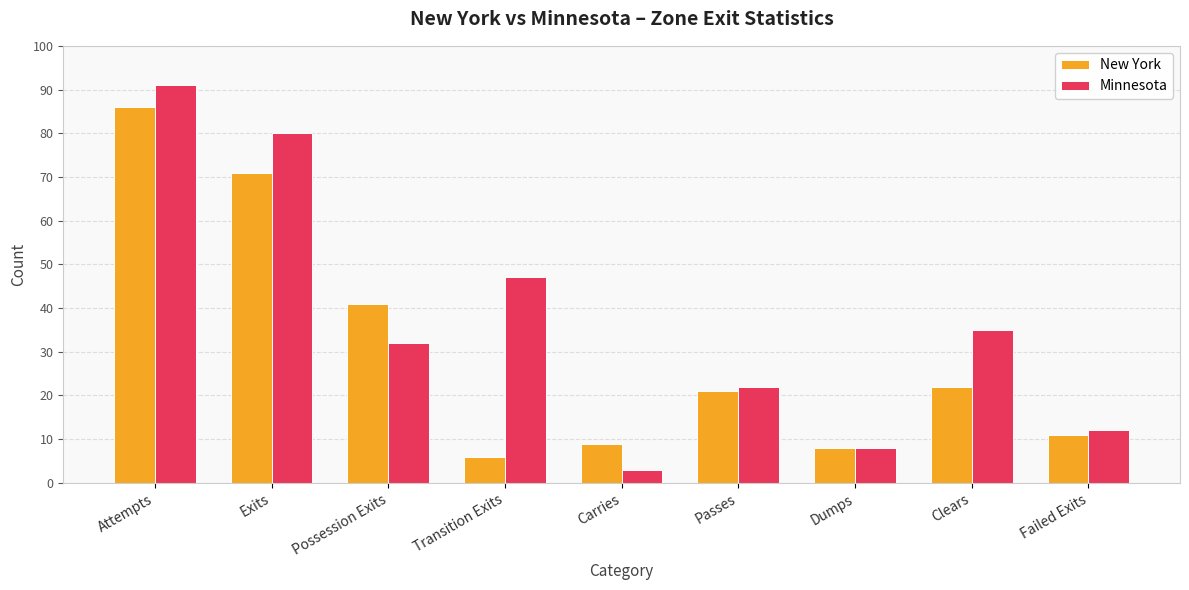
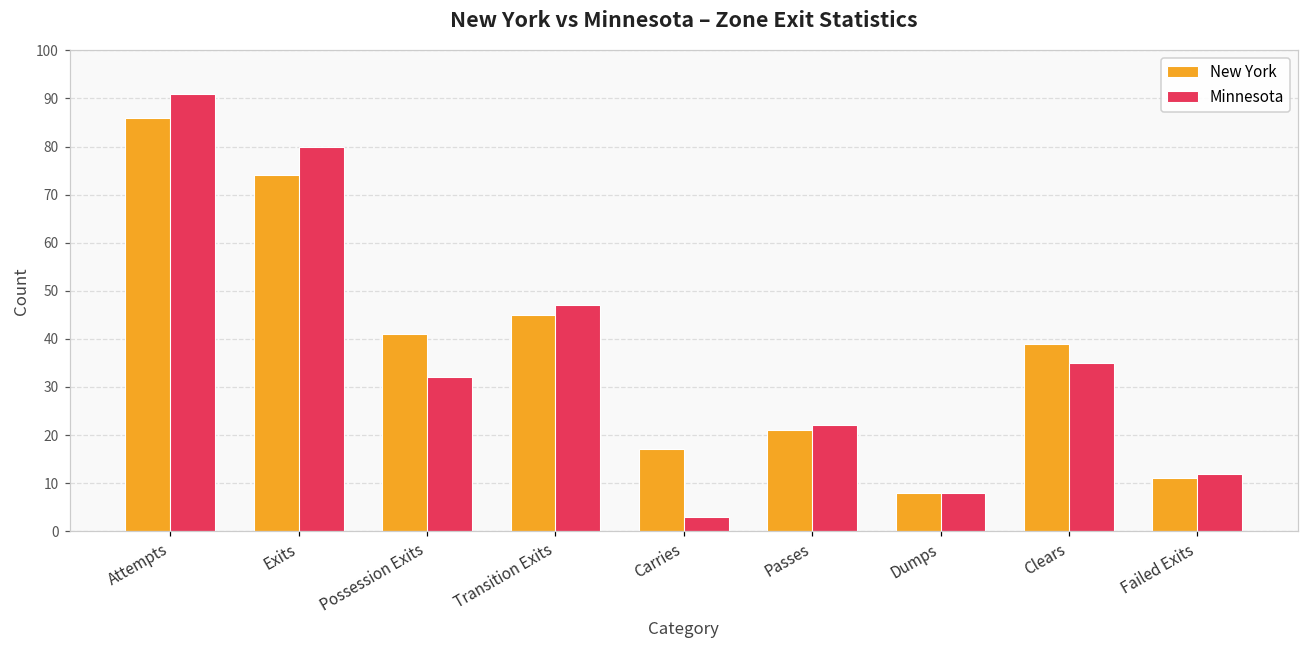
  {
    "New York": {
      "Attempts": 86,
-     "Exits": 71,
+     "Exits": 74,
      "Possession Exits": 41,
-     "Transition Exits": 6,
-     "Carries": 9,
+     "Transition Exits": 45,
+     "Carries": 17,
      "Passes": 21,
      "Dumps": 8,
-     "Clears": 22,
+     "Clears": 39,
      "Failed Exits": 11
    },
    "Minnesota": {
      "Attempts": 91,
      "Exits": 80,
      "Possession Exits": 32,
      "Transition Exits": 47,
      "Carries": 3,
      "Passes": 22,
      "Dumps": 8,
      "Clears": 35,
      "Failed Exits": 12
    }
  }
